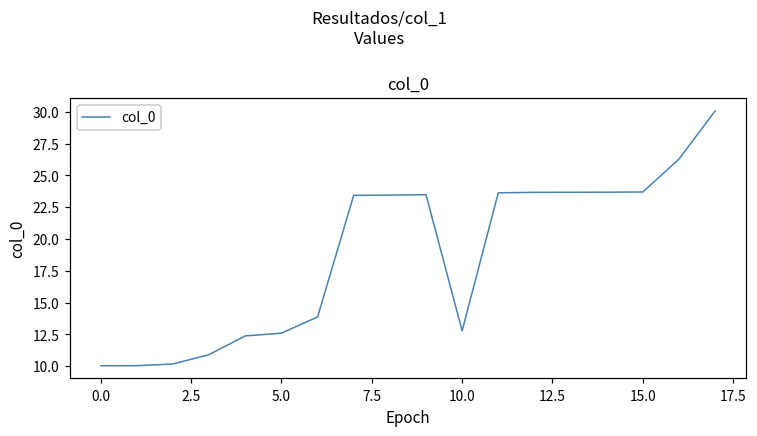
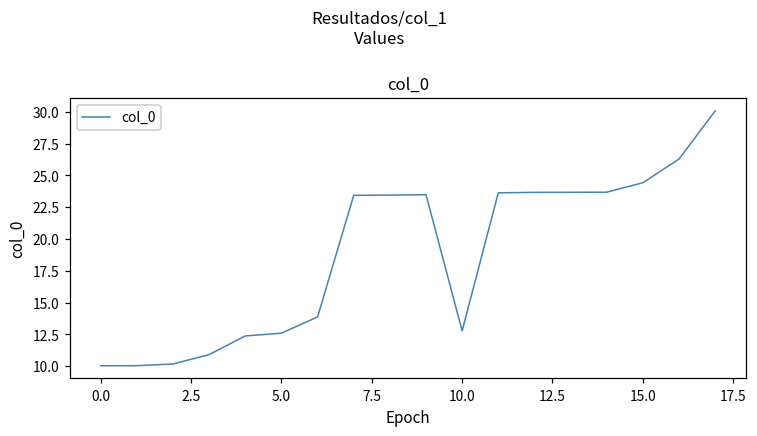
  {
    "0.0": 10.0,
    "5.0": 12.6,
    "10.0": 12.8,
-   "15.0": 23.7
+   "15.0": 24.4
  }
